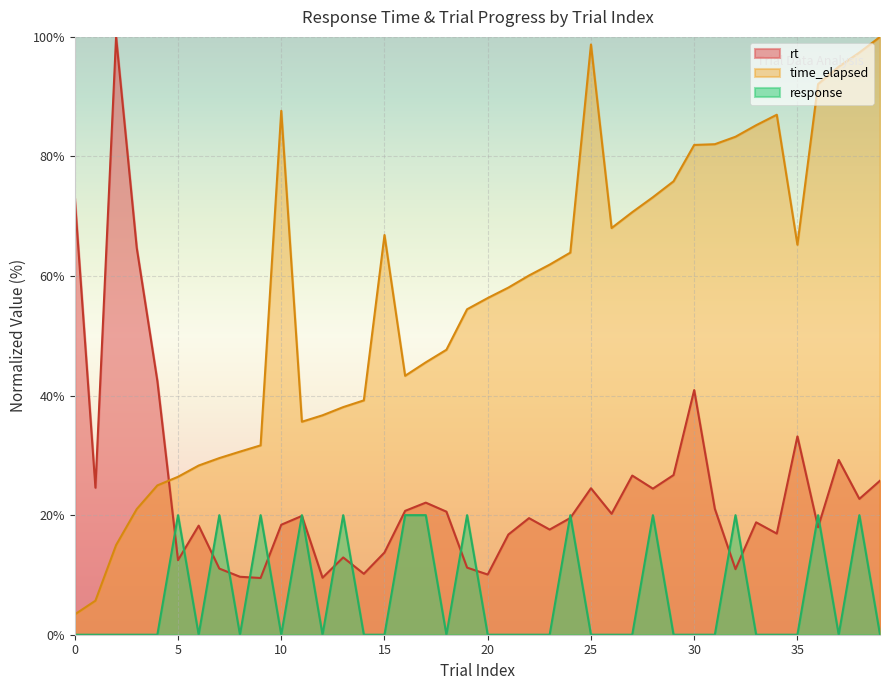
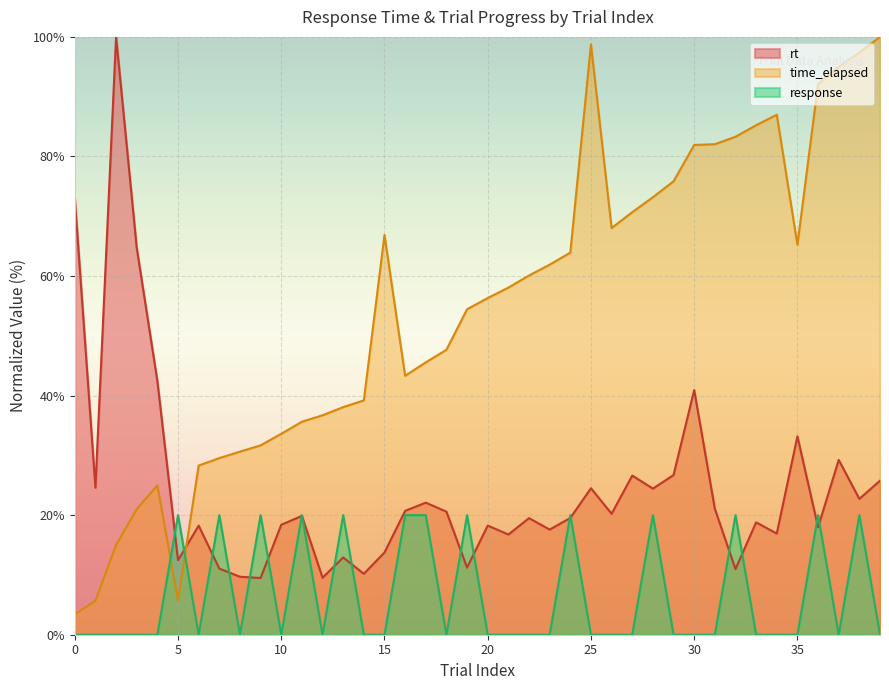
  {
    "rt": {
      "0": "73%",
      "5": "12%",
      "10": "18%",
      "15": "14%",
-     "20": "10%",
+     "20": "18%",
      "25": "25%",
      "30": "41%",
      "35": "33%"
    },
    "time_elapsed": {
      "0": "3%",
-     "5": "26%",
-     "10": "88%",
+     "5": "6%",
+     "10": "34%",
      "15": "67%",
      "20": "56%",
      "25": "99%",
      "30": "82%",
      "35": "65%"
    },
    "response": {
      "0": "0%",
      "5": "20%",
      "10": "0%",
      "15": "0%",
      "20": "0%",
      "25": "0%",
      "30": "0%",
      "35": "0%"
    }
  }
